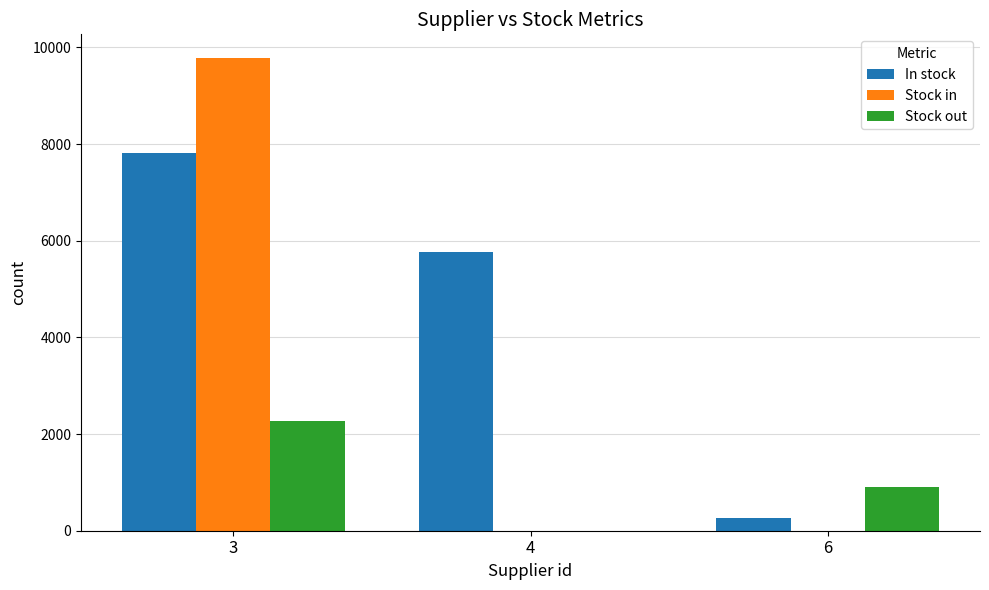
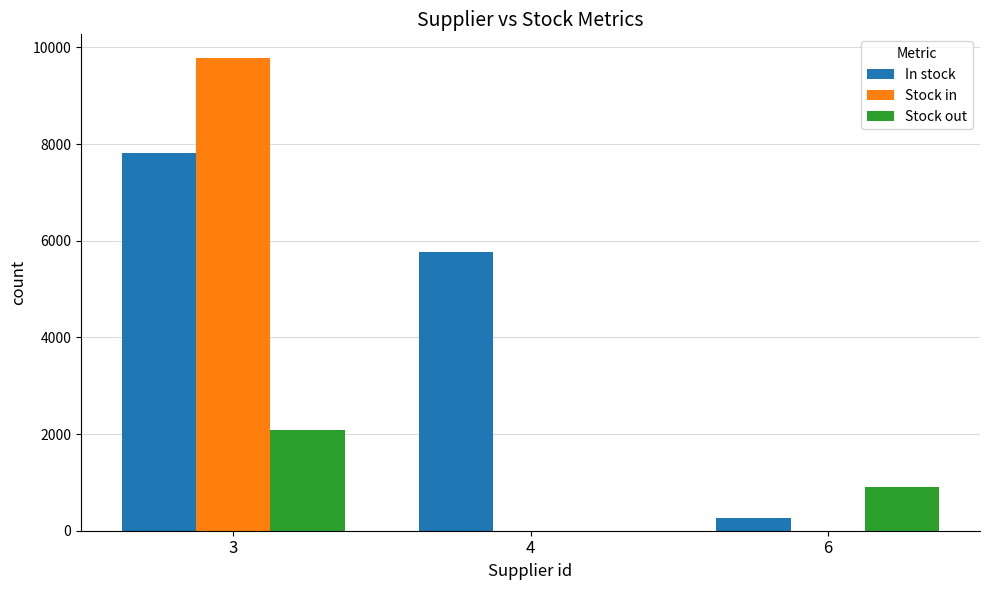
  {
    "In stock": {
      "3": 7800,
      "4": 5800,
      "6": 300
    },
    "Stock in": {
      "3": 9800,
      "4": 0,
      "6": 0
    },
    "Stock out": {
-     "3": 2300,
+     "3": 2100,
      "4": 0,
      "6": 900
    }
  }
